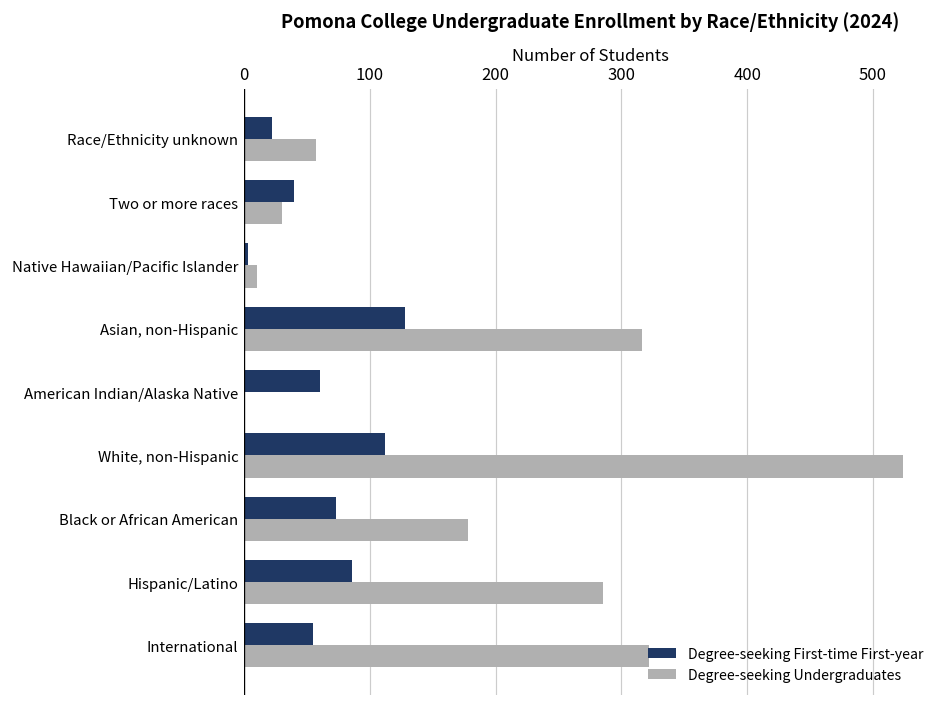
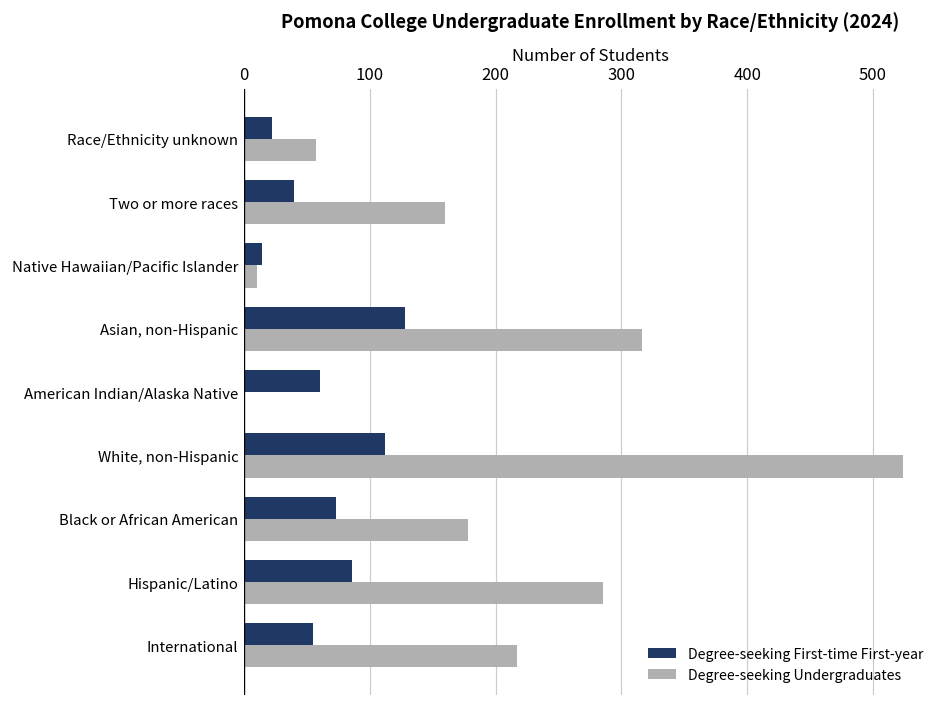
  {
    "Degree-seeking First-time First-year": {
      "Race/Ethnicity unknown": 22,
      "Two or more races": 40,
-     "Native Hawaiian/Pacific Islander": 3,
+     "Native Hawaiian/Pacific Islander": 14,
      "Asian, non-Hispanic": 128,
      "American Indian/Alaska Native": 60,
      "White, non-Hispanic": 112,
      "Black or African American": 73,
      "Hispanic/Latino": 86,
      "International": 55
    },
    "Degree-seeking Undergraduates": {
      "Race/Ethnicity unknown": 57,
-     "Two or more races": 30,
+     "Two or more races": 160,
      "Native Hawaiian/Pacific Islander": 10,
      "Asian, non-Hispanic": 316,
      "American Indian/Alaska Native": 0,
      "White, non-Hispanic": 524,
      "Black or African American": 178,
      "Hispanic/Latino": 285,
-     "International": 322
+     "International": 217
    }
  }
